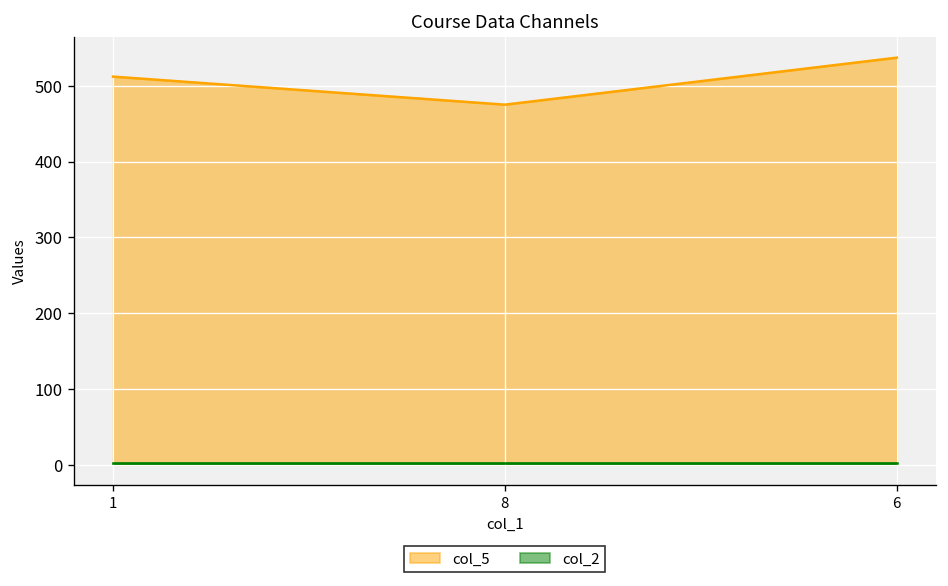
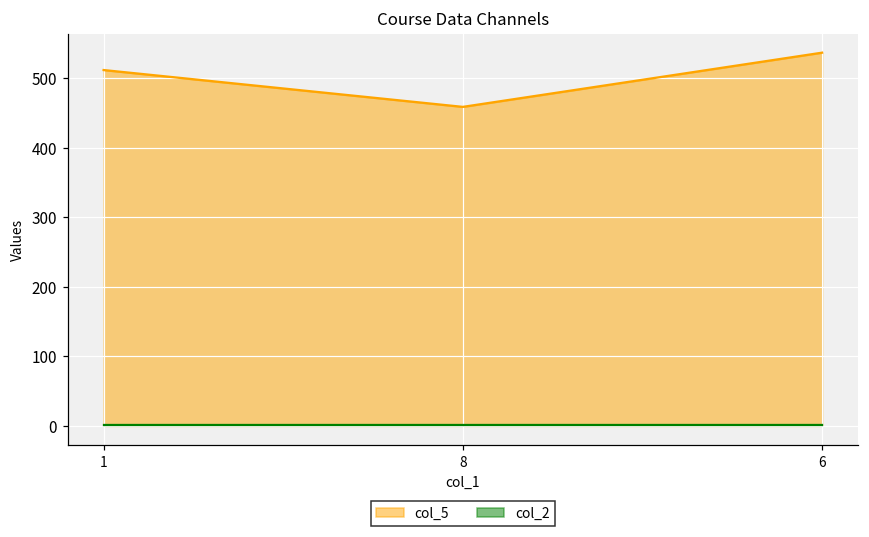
  {
    "col_5": {
      "1": 510,
-     "8": 480,
+     "8": 460,
      "6": 540
    },
    "col_2": {
      "1": 0,
      "8": 0,
      "6": 0
    }
  }
